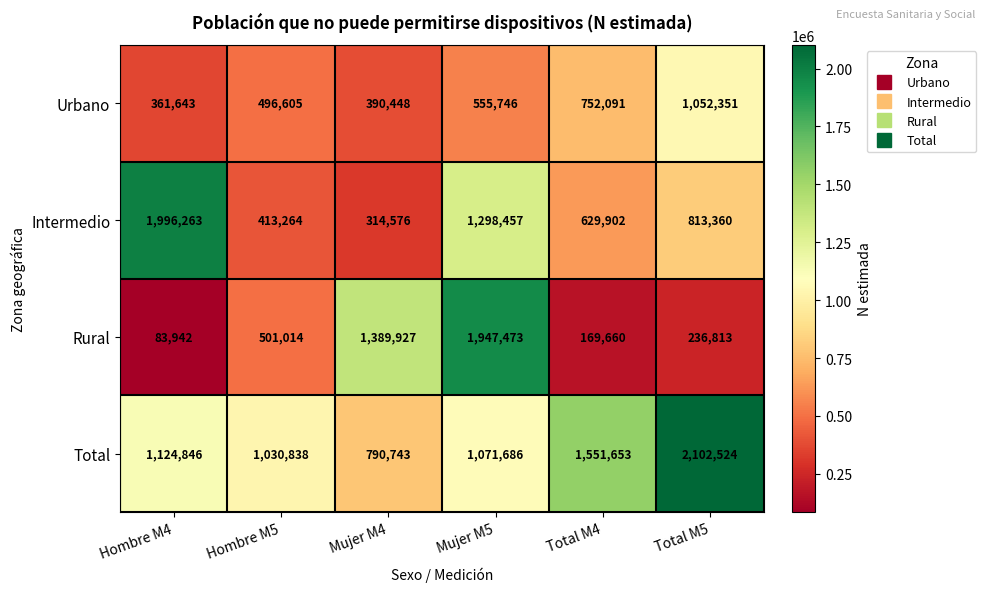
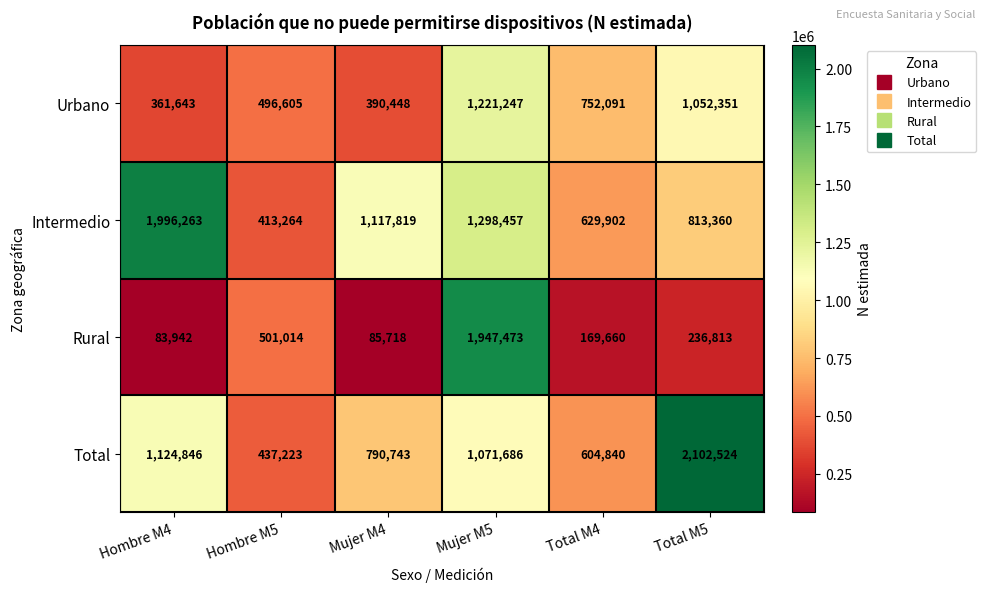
  {
    "Urbano": {
      "Hombre M4": "361,643",
      "Hombre M5": "496,605",
      "Mujer M4": "390,448",
-     "Mujer M5": "555,746",
+     "Mujer M5": "1,221,247",
      "Total M4": "752,091",
      "Total M5": "1,052,351"
    },
    "Intermedio": {
      "Hombre M4": "1,996,263",
      "Hombre M5": "413,264",
-     "Mujer M4": "314,576",
+     "Mujer M4": "1,117,819",
      "Mujer M5": "1,298,457",
      "Total M4": "629,902",
      "Total M5": "813,360"
    },
    "Rural": {
      "Hombre M4": "83,942",
      "Hombre M5": "501,014",
-     "Mujer M4": "1,389,927",
+     "Mujer M4": "85,718",
      "Mujer M5": "1,947,473",
      "Total M4": "169,660",
      "Total M5": "236,813"
    },
    "Total": {
      "Hombre M4": "1,124,846",
-     "Hombre M5": "1,030,838",
+     "Hombre M5": "437,223",
      "Mujer M4": "790,743",
      "Mujer M5": "1,071,686",
-     "Total M4": "1,551,653",
+     "Total M4": "604,840",
      "Total M5": "2,102,524"
    }
  }
